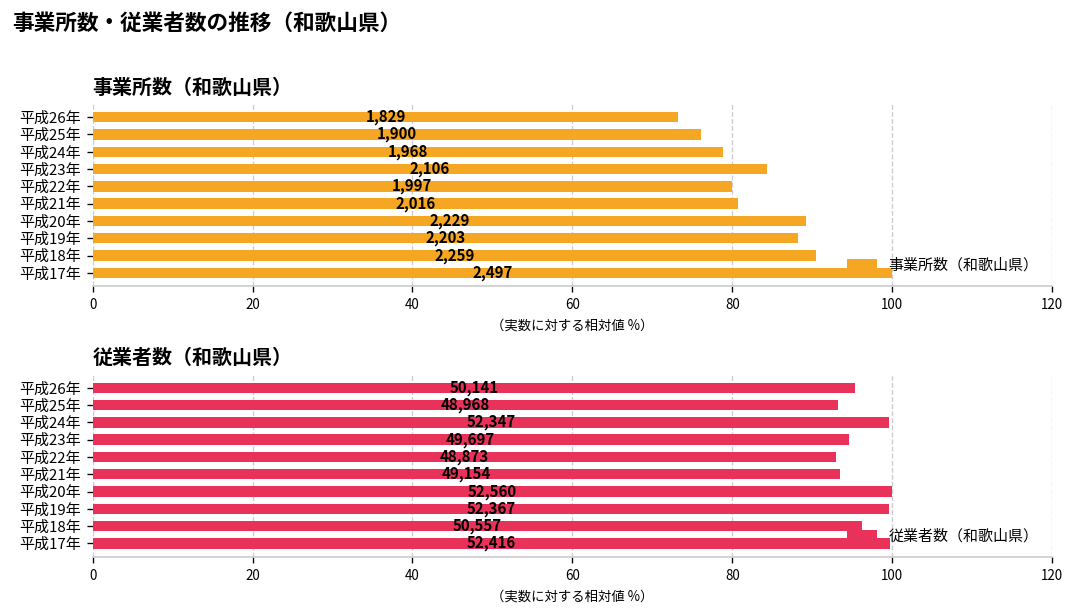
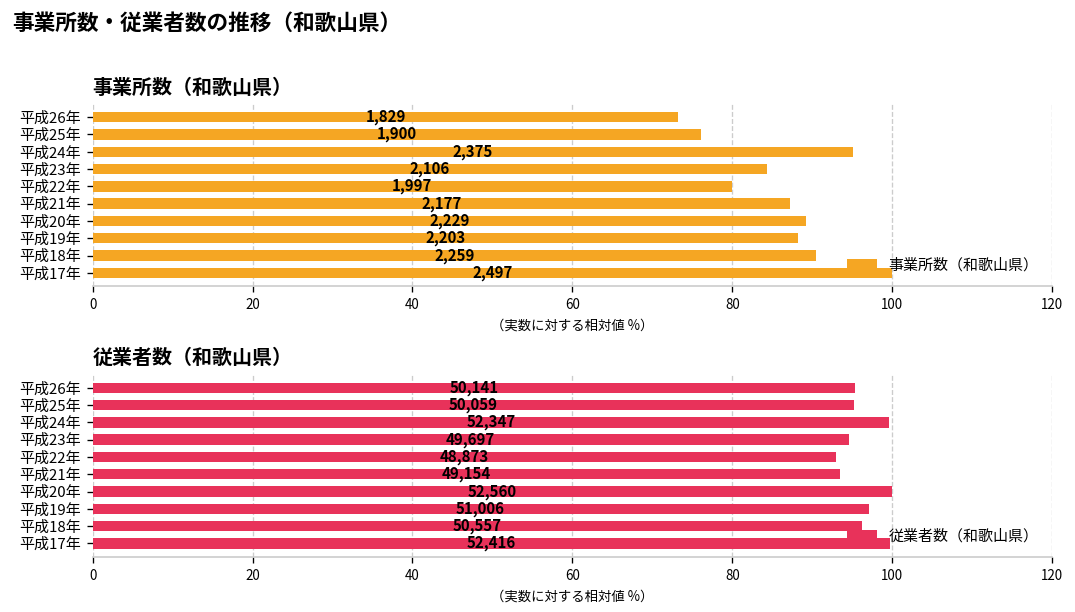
  {
    "事業所数（和歌山県）": {
-     "平成24年": "1,968",
-     "平成21年": "2,016"
+     "平成24年": "2,375",
+     "平成21年": "2,177"
    },
    "従業者数（和歌山県）": {
-     "平成25年": "48,968",
-     "平成19年": "52,367"
+     "平成25年": "50,059",
+     "平成19年": "51,006"
    }
  }
